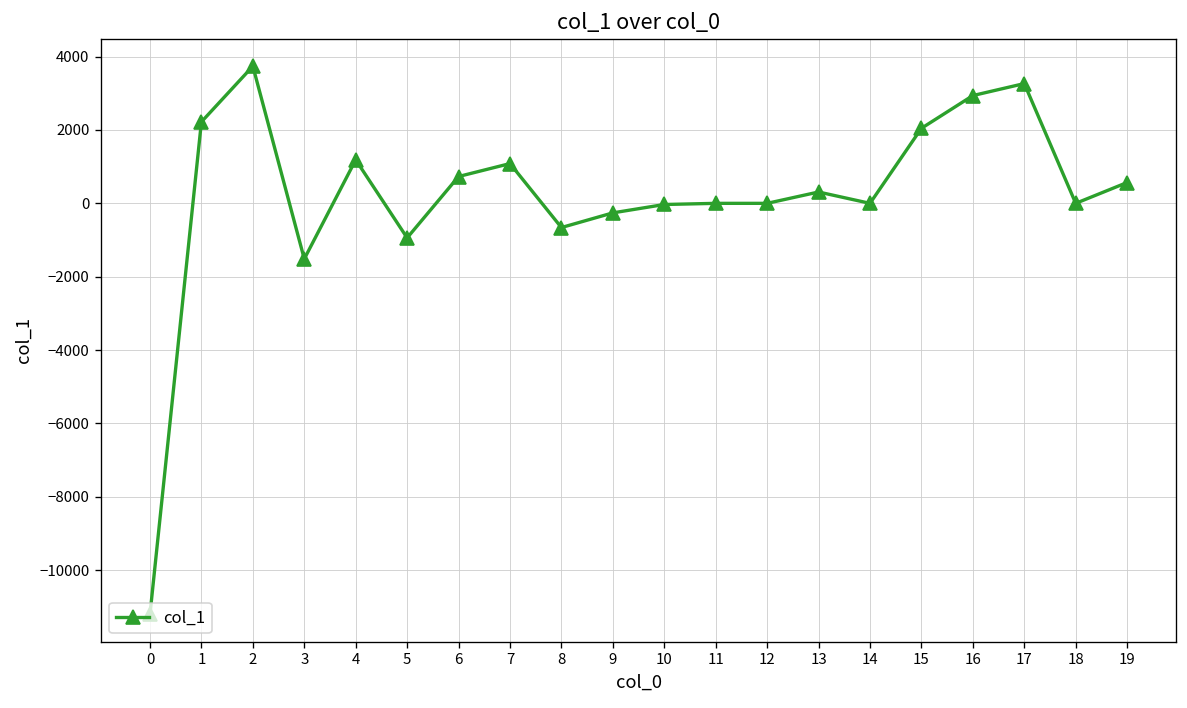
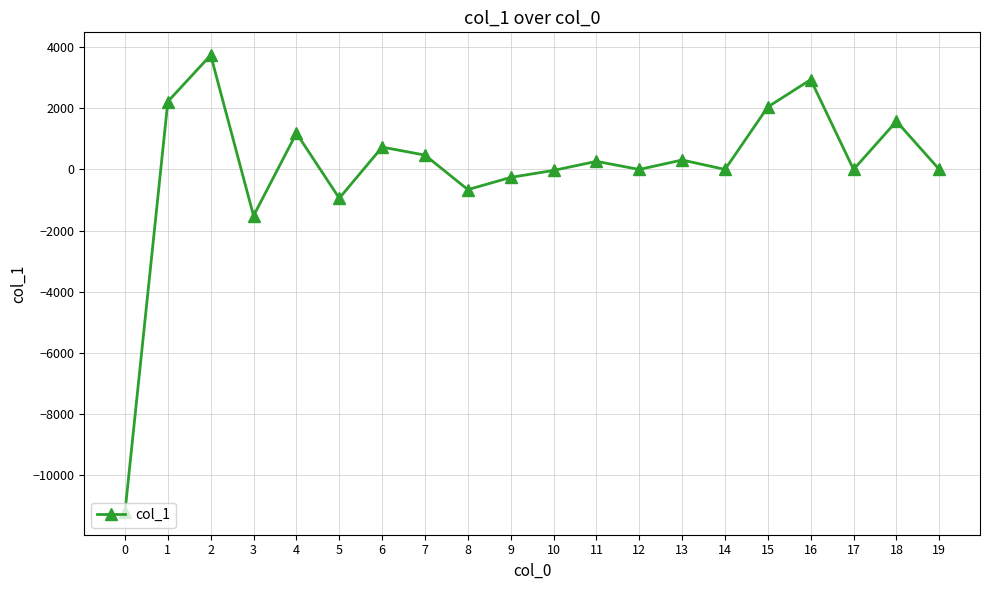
  {
    "1": 2200,
    "2": 3700,
    "3": -1500,
    "4": 1200,
    "5": -900,
    "6": 700,
-   "7": 1100,
+   "7": 500,
    "8": -700,
    "9": -300,
    "10": 0,
-   "11": 0,
+   "11": 300,
    "12": 0,
    "13": 300,
    "14": 0,
    "15": 2000,
    "16": 2900,
-   "17": 3300,
-   "18": 0,
-   "19": 600
+   "17": 0,
+   "18": 1600,
+   "19": 0
  }
